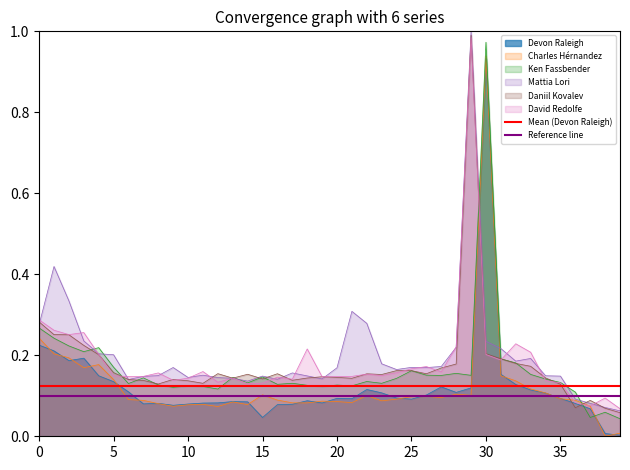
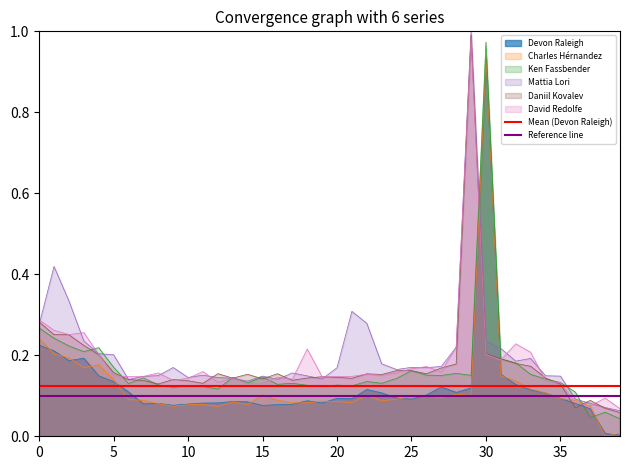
  {
    "Devon Raleigh": {
      "0": 0.23,
-     "15": 0.05,
+     "15": 0.08,
      "20": 0.09,
      "30": 0.93
    }
  }
